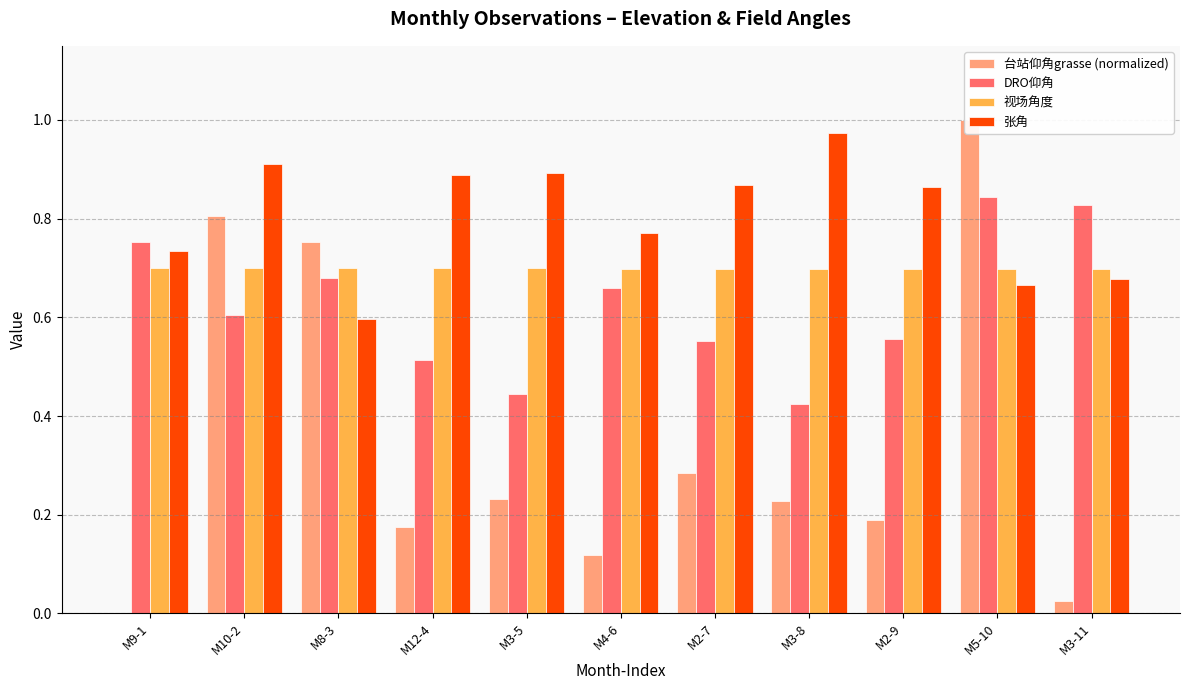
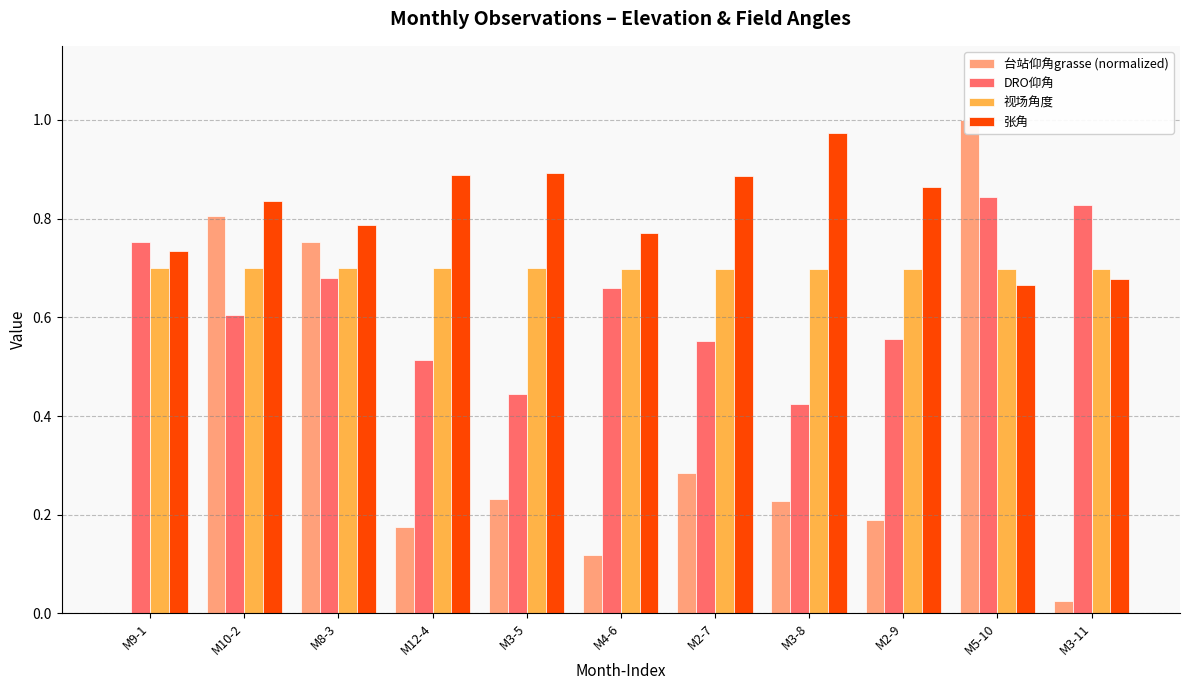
  {
    "张角": {
      "M9-1": 0.73,
-     "M10-2": 0.91,
-     "M8-3": 0.60,
+     "M10-2": 0.84,
+     "M8-3": 0.79,
      "M12-4": 0.89,
      "M3-5": 0.89,
      "M4-6": 0.77,
-     "M2-7": 0.87,
+     "M2-7": 0.89,
      "M3-8": 0.97,
      "M2-9": 0.86,
      "M5-10": 0.67,
      "M3-11": 0.68
    }
  }
